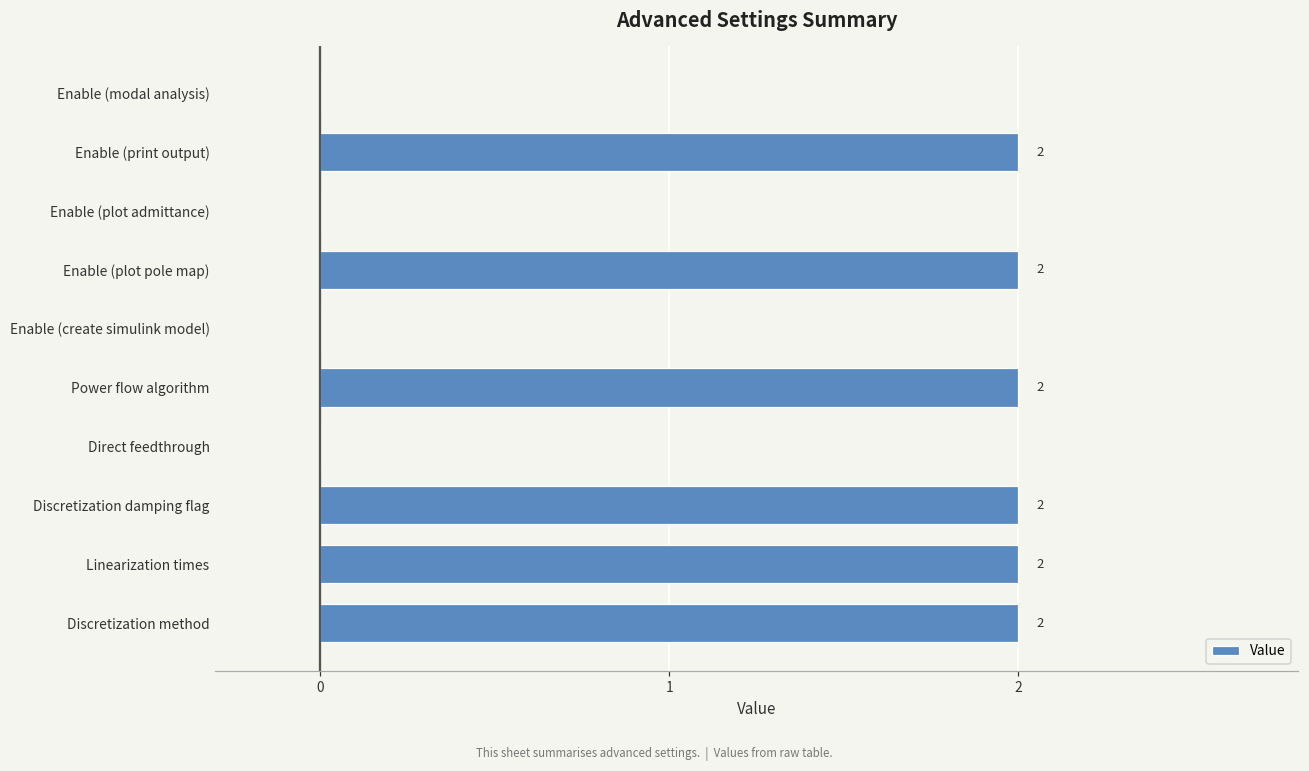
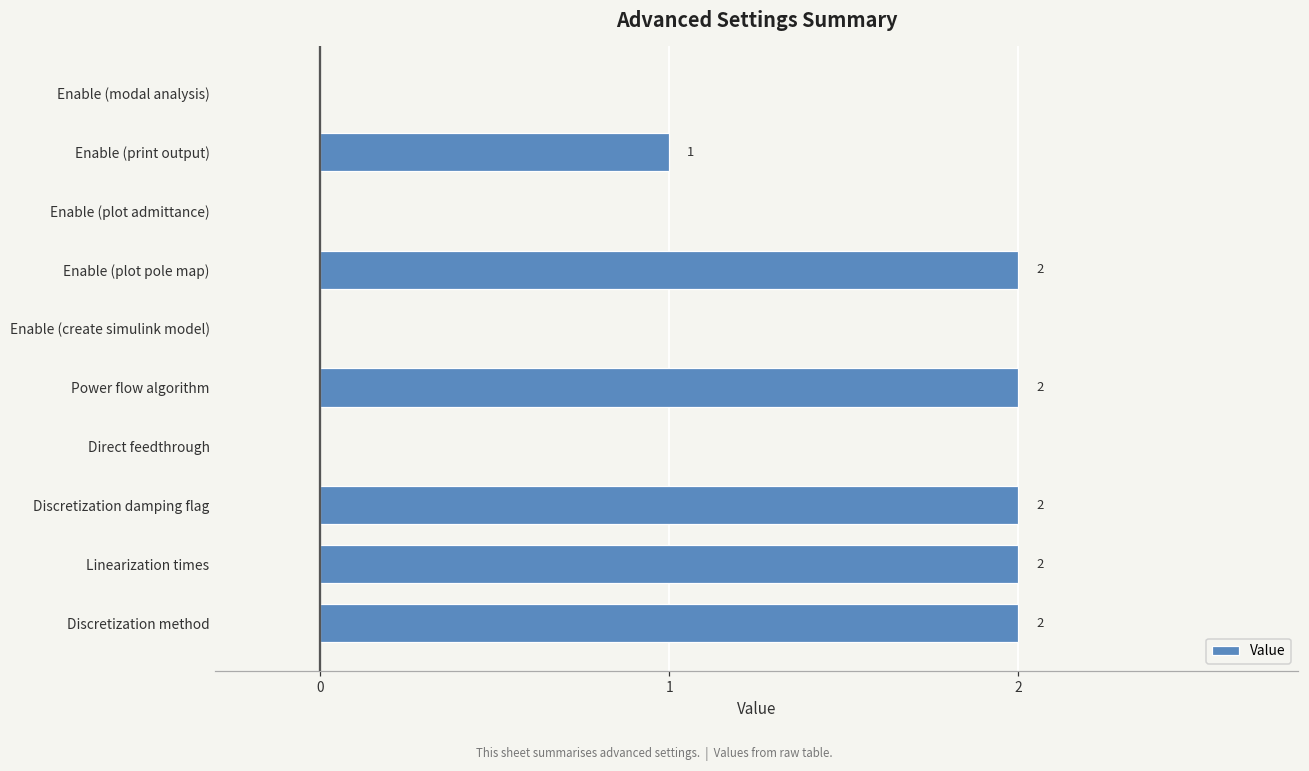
  {
-   "Enable (print output)": 2,
+   "Enable (print output)": 1,
    "Enable (plot pole map)": 2,
    "Power flow algorithm": 2,
    "Discretization damping flag": 2,
    "Linearization times": 2,
    "Discretization method": 2
  }
